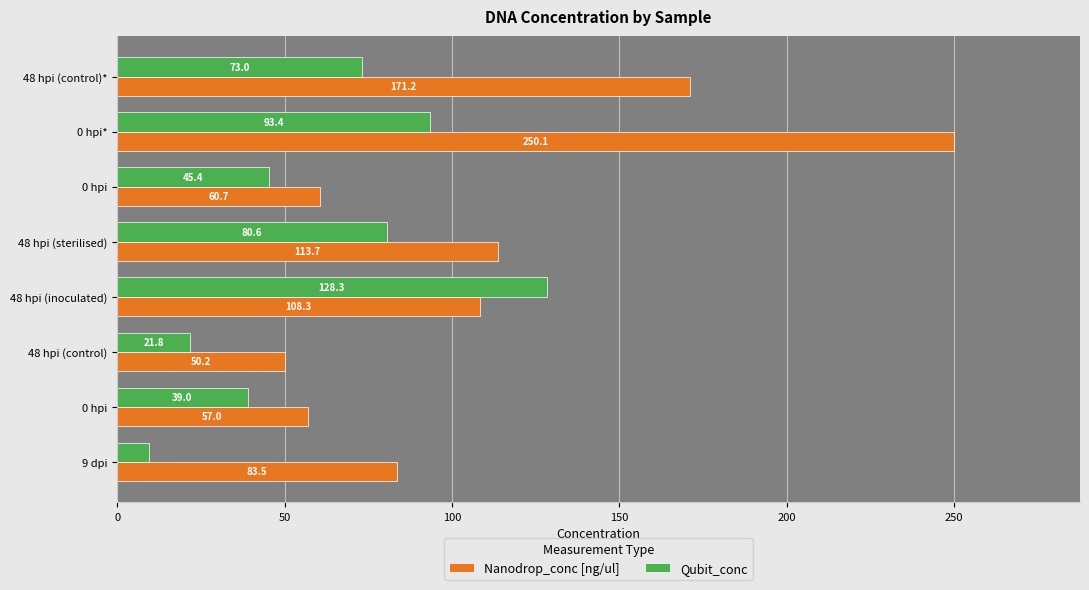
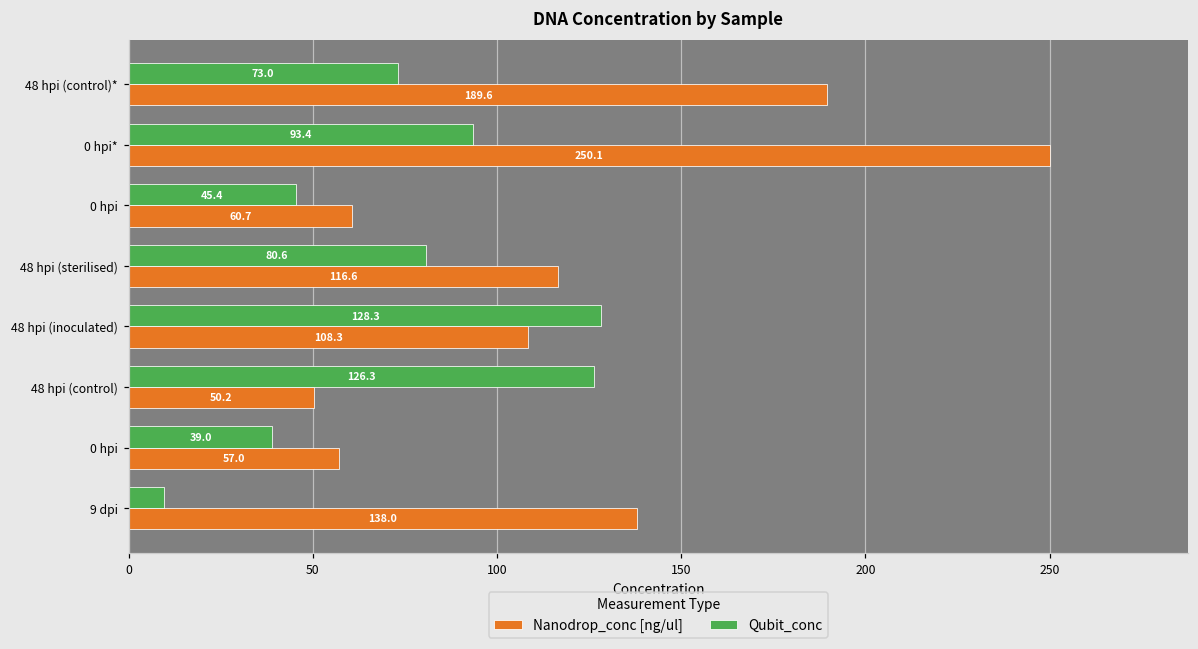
  {
    "Nanodrop_conc [ng/ul]": {
-     "48 hpi (control)*": 171.2,
+     "48 hpi (control)*": 189.6,
      "0 hpi*": 250.1,
-     "48 hpi (sterilised)": 113.7,
+     "48 hpi (sterilised)": 116.6,
      "48 hpi (inoculated)": 108.3,
      "48 hpi (control)": 50.2,
-     "9 dpi": 83.5
+     "9 dpi": 138.0
    },
    "Qubit_conc": {
      "48 hpi (control)*": 73.0,
      "0 hpi*": 93.4,
      "48 hpi (sterilised)": 80.6,
      "48 hpi (inoculated)": 128.3,
-     "48 hpi (control)": 21.8
+     "48 hpi (control)": 126.3
    }
  }
